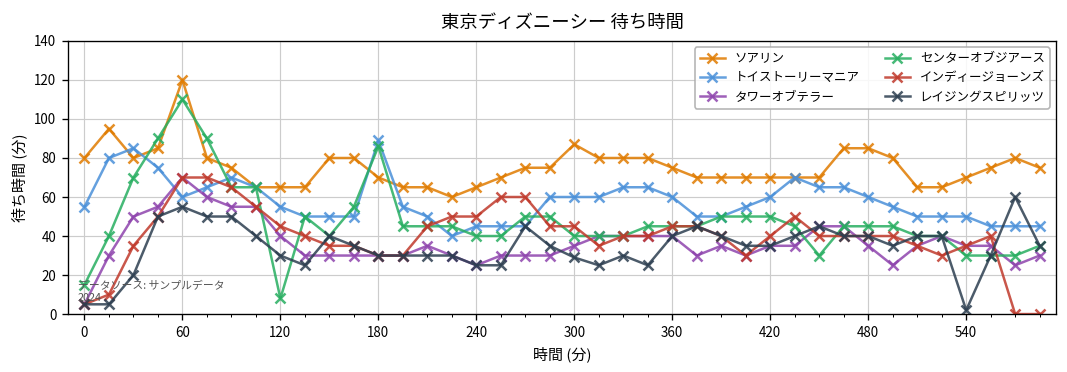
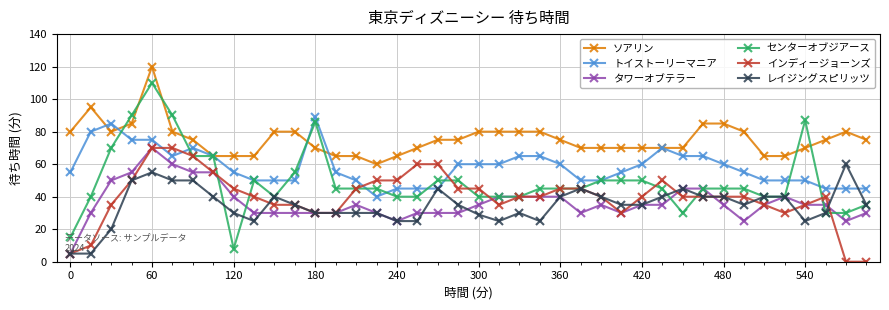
  {
    "ソアリン": {
      "0": 80,
      "60": 120,
      "120": 65,
      "180": 70,
      "240": 65,
-     "300": 87,
+     "300": 80,
      "360": 75,
      "420": 70,
      "480": 85,
      "540": 70
    },
    "トイストーリーマニア": {
      "0": 55,
-     "60": 60,
+     "60": 75,
      "120": 55,
      "180": 89,
      "240": 45,
      "300": 60,
      "360": 60,
      "420": 60,
      "480": 60,
      "540": 50
    },
    "タワーオブテラー": {
      "120": 40,
      "300": 35,
      "480": 35
    },
    "センターオブジアース": {
      "60": 110,
      "120": 8,
      "180": 86,
      "240": 40,
      "300": 40,
      "420": 50,
      "480": 45,
-     "540": 30
+     "540": 87
    },
    "インディージョーンズ": {
      "120": 45,
      "240": 50,
      "300": 45,
      "420": 40
    },
    "レイジングスピリッツ": {
      "60": 55,
      "120": 30,
      "300": 29,
-     "540": 2
+     "540": 25
    }
  }
